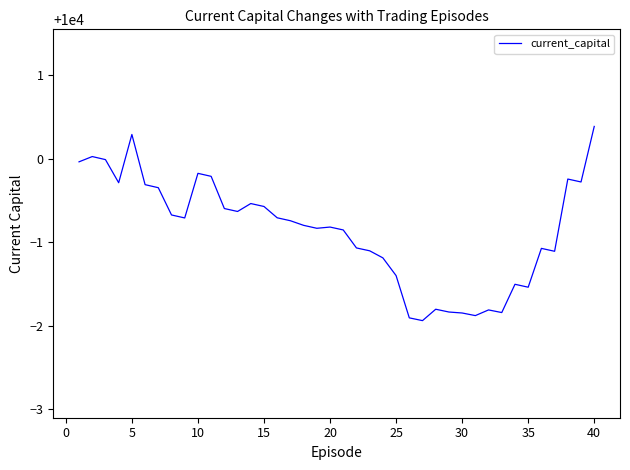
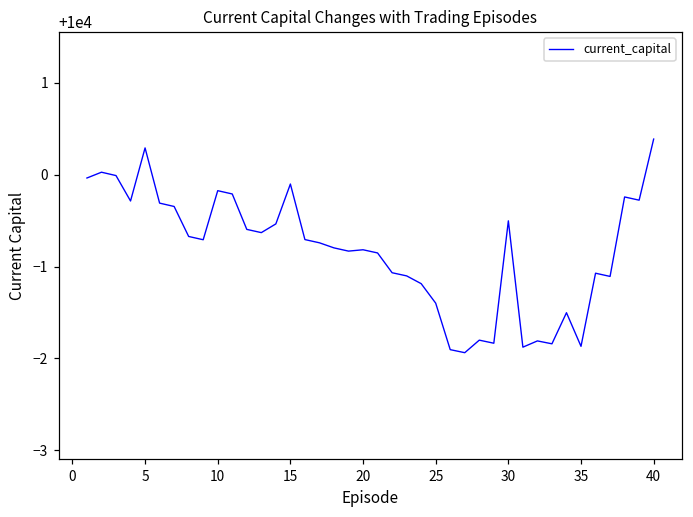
  {
    "5": 10000.3,
    "10": 9999.8,
-   "15": 9999.4,
+   "15": 9999.9,
    "20": 9999.2,
    "25": 9998.6,
-   "30": 9998.2,
-   "35": 9998.5,
+   "30": 9999.5,
+   "35": 9998.1,
    "40": 10000.4
  }
